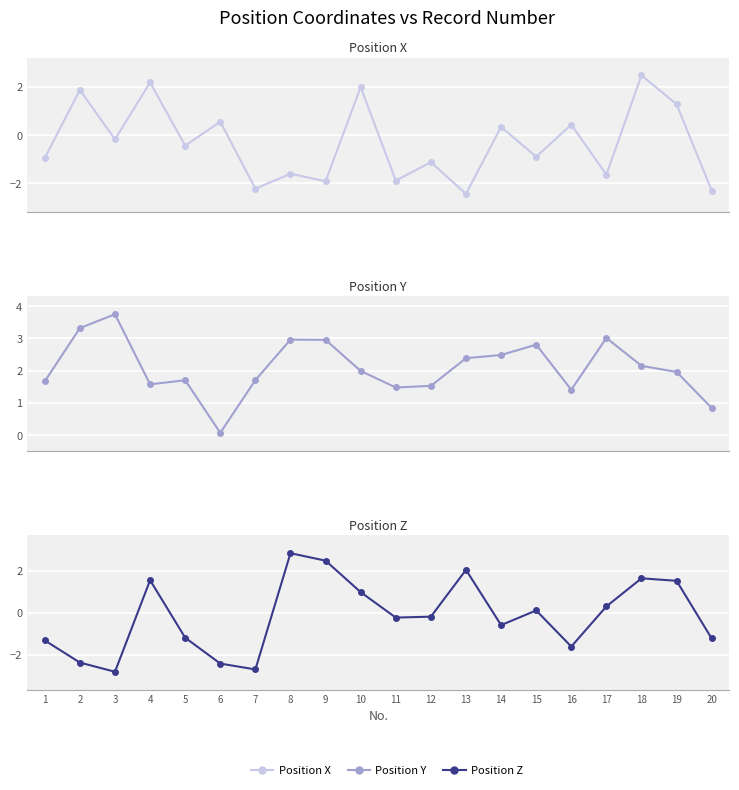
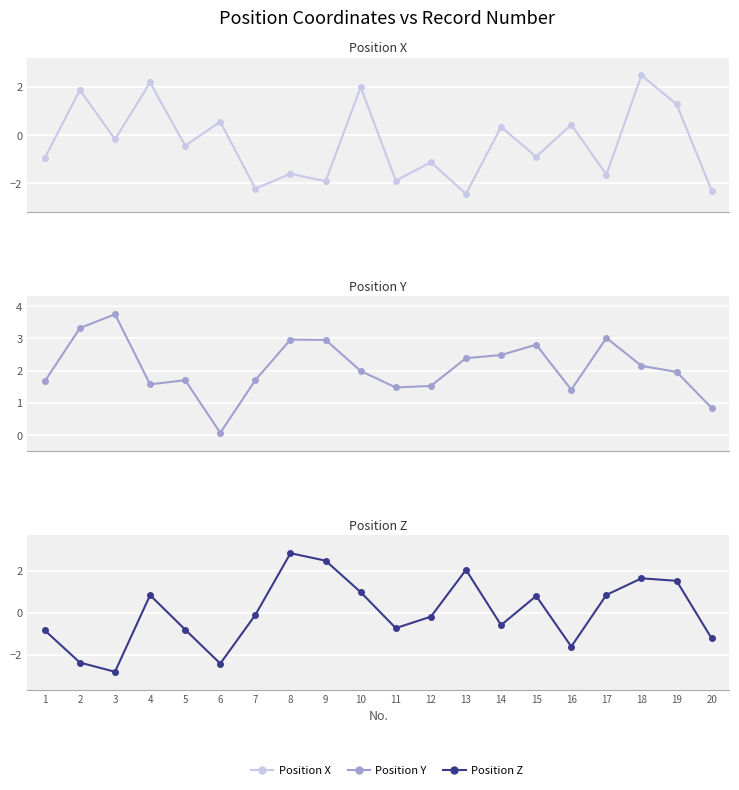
  {
    "Position Z": {
-     "1": -1.3,
+     "1": -0.8,
      "2": -2.4,
      "3": -2.8,
-     "4": 1.6,
-     "5": -1.2,
+     "4": 0.8,
+     "5": -0.8,
      "6": -2.4,
-     "7": -2.7,
+     "7": -0.1,
      "8": 2.9,
      "9": 2.5,
      "10": 1.0,
-     "11": -0.2,
+     "11": -0.7,
      "12": -0.2,
      "13": 2.1,
      "14": -0.6,
-     "15": 0.1,
+     "15": 0.8,
      "16": -1.6,
-     "17": 0.3,
+     "17": 0.9,
      "18": 1.7,
      "19": 1.5,
      "20": -1.2
    }
  }
